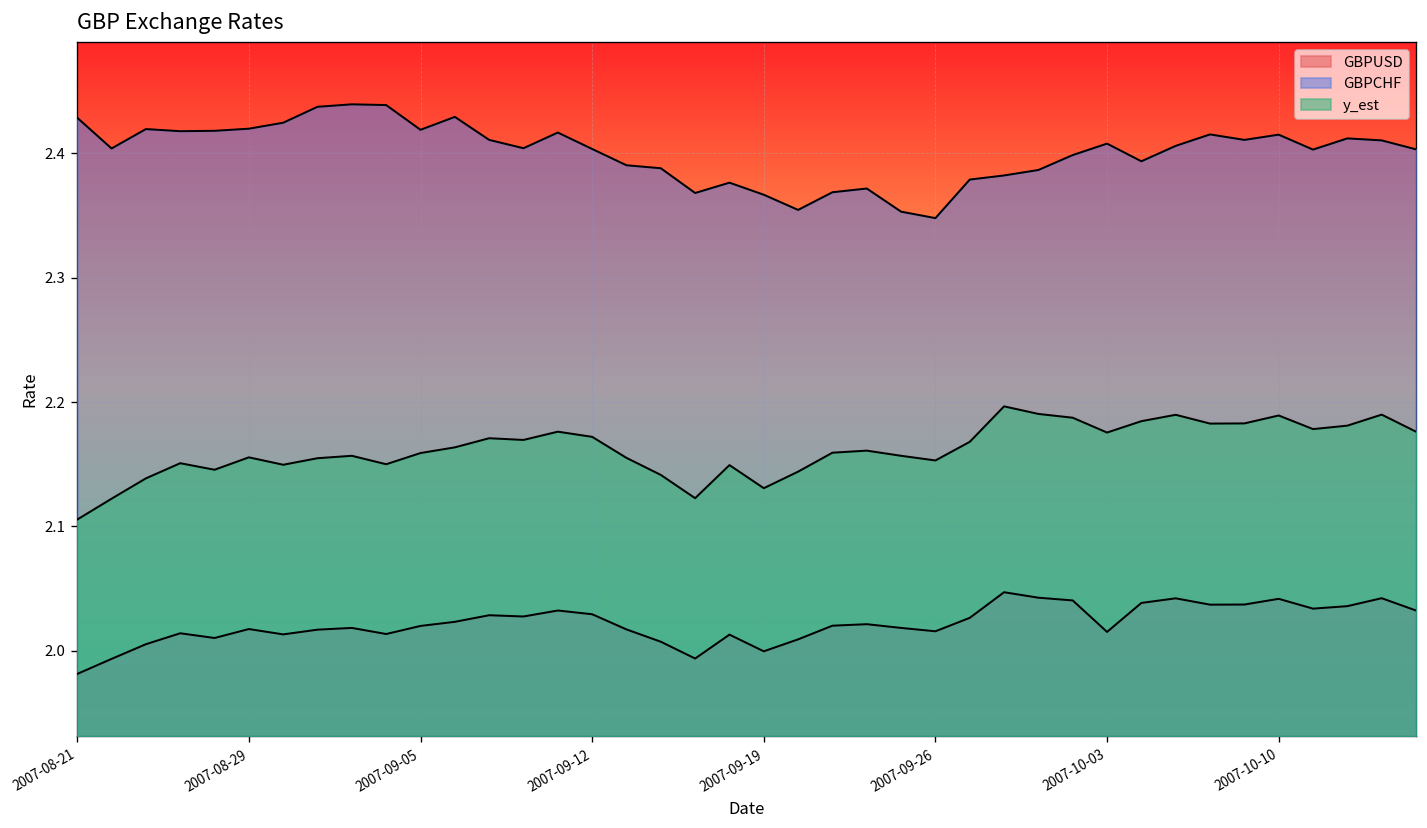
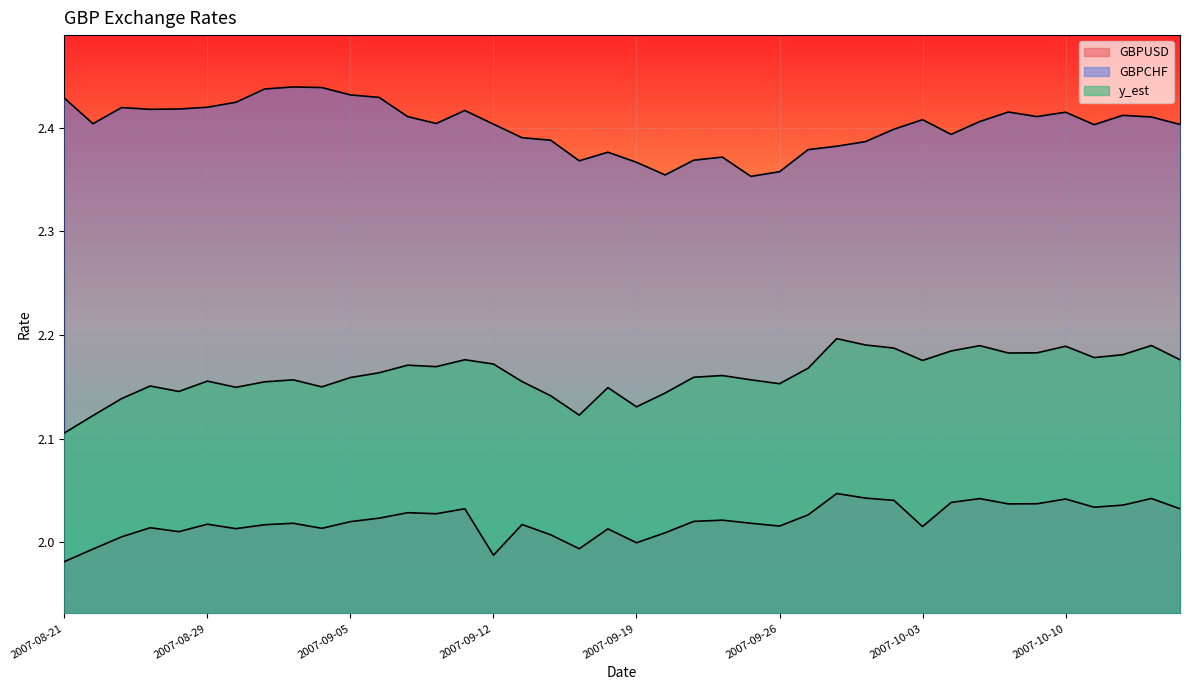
  {
    "GBPUSD": {
      "2007-08-21": 1.981,
      "2007-08-29": 2.018,
      "2007-09-05": 2.020,
-     "2007-09-12": 2.029,
+     "2007-09-12": 1.988,
      "2007-09-19": 2.000,
      "2007-09-26": 2.016,
      "2007-10-03": 2.015,
      "2007-10-10": 2.042
    },
    "GBPCHF": {
      "2007-08-21": 2.429,
      "2007-08-29": 2.420,
-     "2007-09-05": 2.419,
+     "2007-09-05": 2.432,
      "2007-09-12": 2.404,
      "2007-09-19": 2.367,
-     "2007-09-26": 2.348,
+     "2007-09-26": 2.358,
      "2007-10-03": 2.408,
      "2007-10-10": 2.415
    },
    "y_est": {
      "2007-08-21": 2.106,
      "2007-08-29": 2.156,
      "2007-09-05": 2.159,
      "2007-09-12": 2.172,
      "2007-09-19": 2.131,
      "2007-09-26": 2.153,
      "2007-10-03": 2.175,
      "2007-10-10": 2.189
    }
  }
